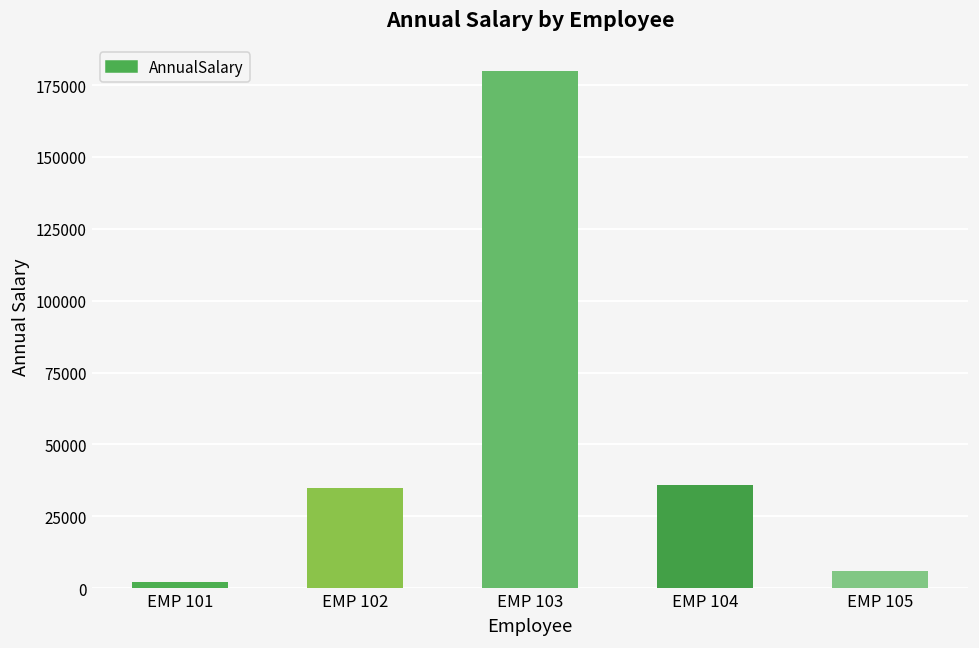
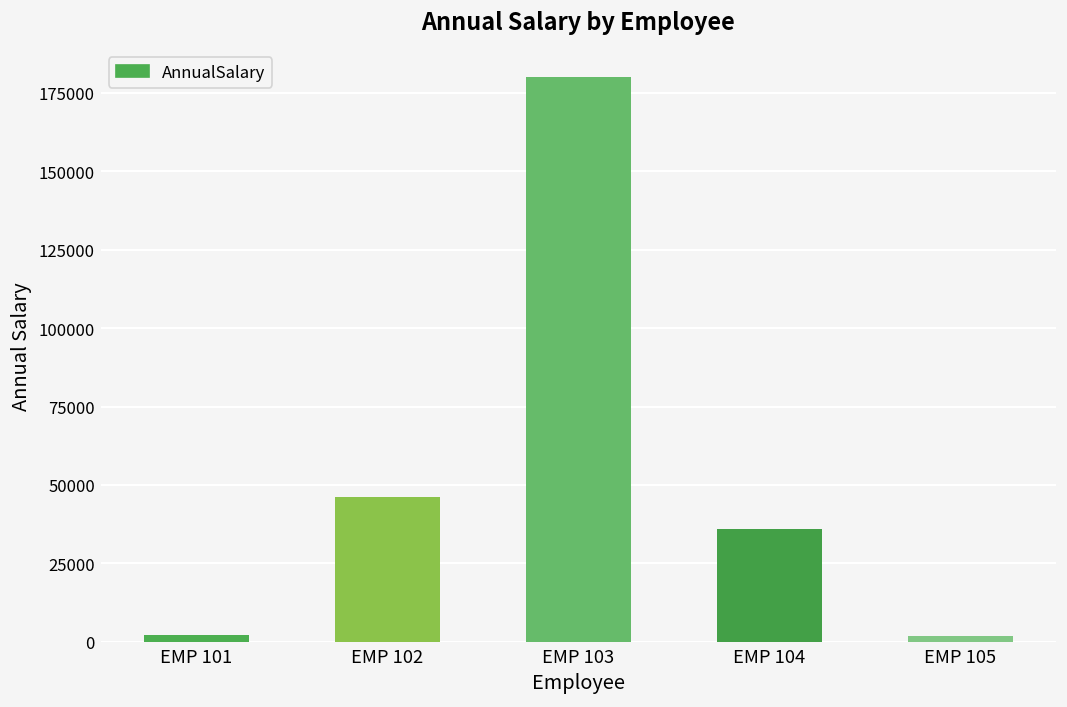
  {
    "EMP 101": 2000,
-   "EMP 102": 35000,
+   "EMP 102": 46000,
    "EMP 103": 180000,
    "EMP 104": 36000,
-   "EMP 105": 6000
+   "EMP 105": 2000
  }
